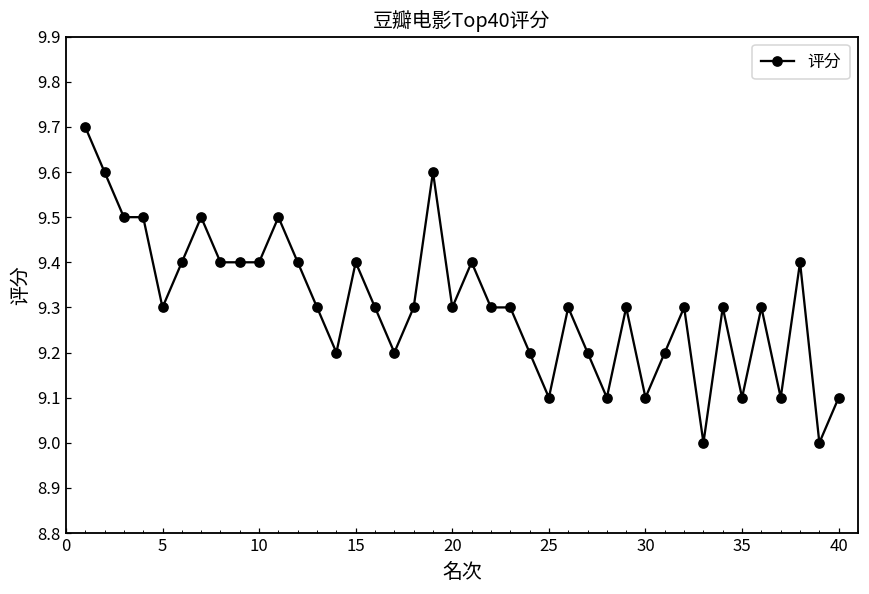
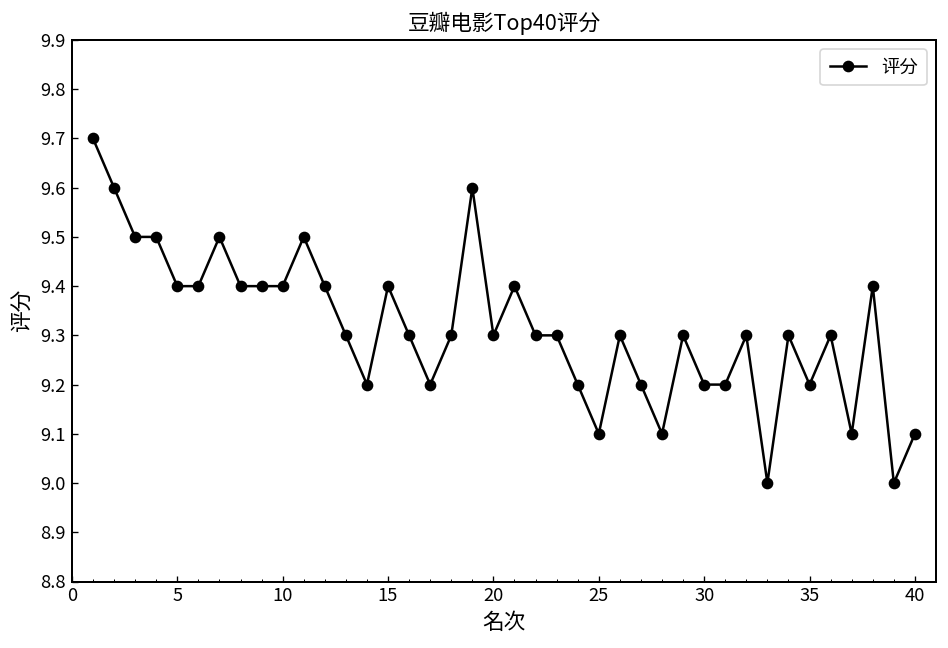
  {
-   "5": 9.3,
+   "5": 9.4,
    "10": 9.4,
    "15": 9.4,
    "20": 9.3,
    "25": 9.1,
-   "30": 9.1,
-   "35": 9.1,
+   "30": 9.2,
+   "35": 9.2,
    "40": 9.1
  }
